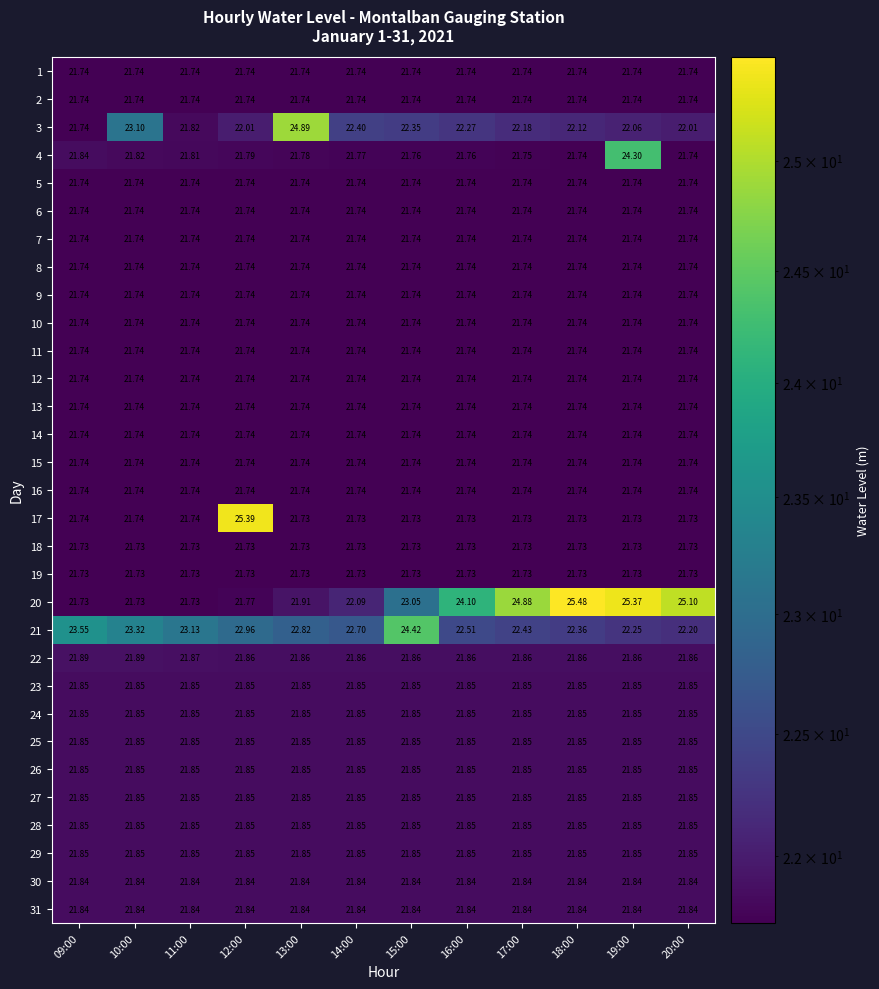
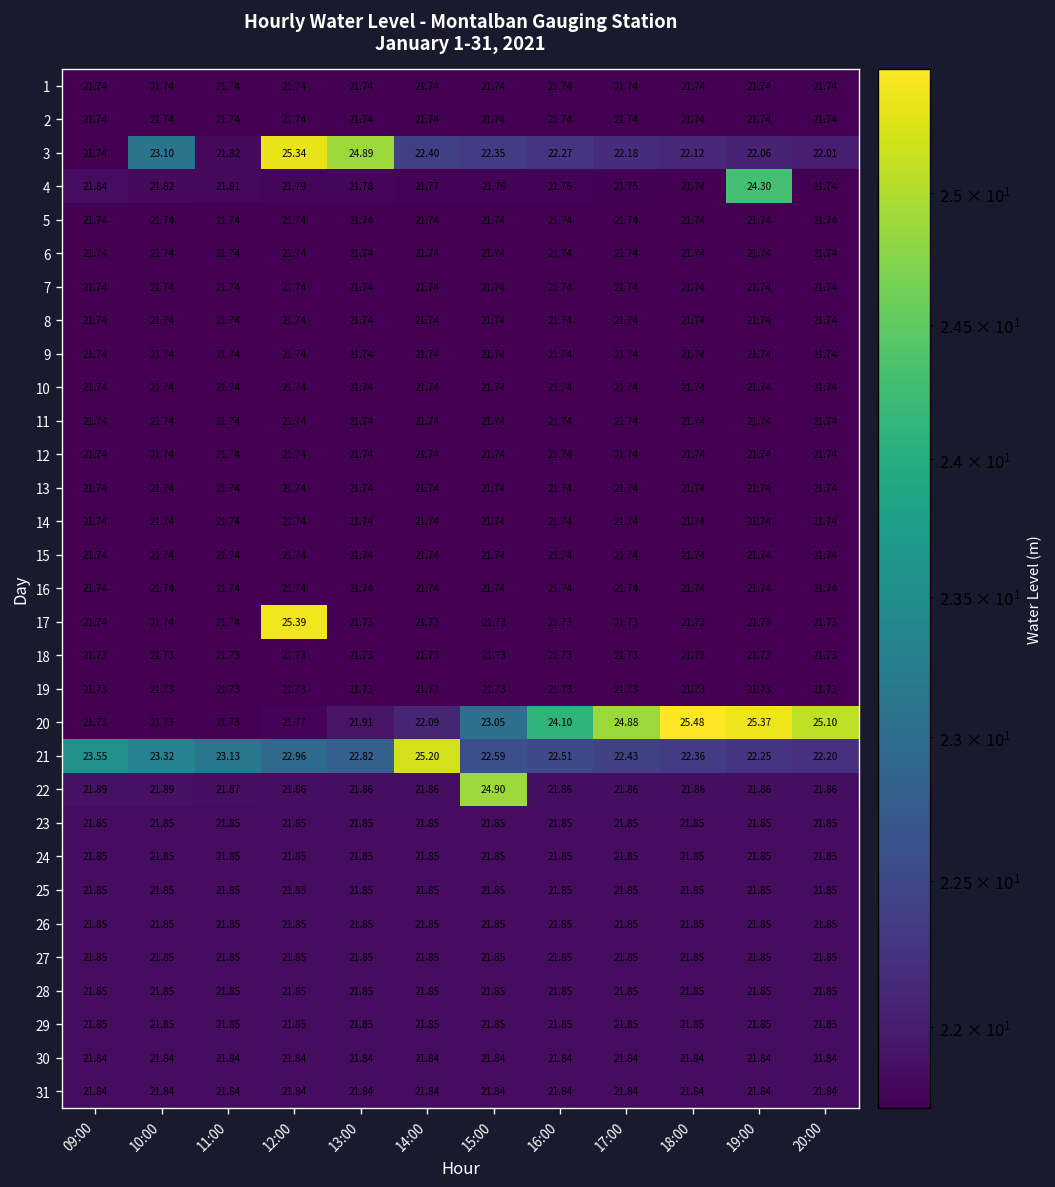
  {
    "3": {
      "09:00": 21.74,
      "10:00": 23.10,
      "11:00": 21.82,
-     "12:00": 22.01,
+     "12:00": 25.34,
      "13:00": 24.89,
      "14:00": 22.40,
      "15:00": 22.35,
      "16:00": 22.27,
      "17:00": 22.18,
      "18:00": 22.12,
      "19:00": 22.06,
      "20:00": 22.01
    },
    "21": {
      "09:00": 23.55,
      "10:00": 23.32,
      "11:00": 23.13,
      "12:00": 22.96,
      "13:00": 22.82,
-     "14:00": 22.70,
-     "15:00": 24.42,
+     "14:00": 25.20,
+     "15:00": 22.59,
      "16:00": 22.51,
      "17:00": 22.43,
      "18:00": 22.36,
      "19:00": 22.25,
      "20:00": 22.20
    },
    "22": {
      "09:00": 21.89,
      "10:00": 21.89,
      "11:00": 21.87,
      "12:00": 21.86,
      "13:00": 21.86,
      "14:00": 21.86,
-     "15:00": 21.86,
+     "15:00": 24.90,
      "16:00": 21.86,
      "17:00": 21.86,
      "18:00": 21.86,
      "19:00": 21.86,
      "20:00": 21.86
    }
  }
